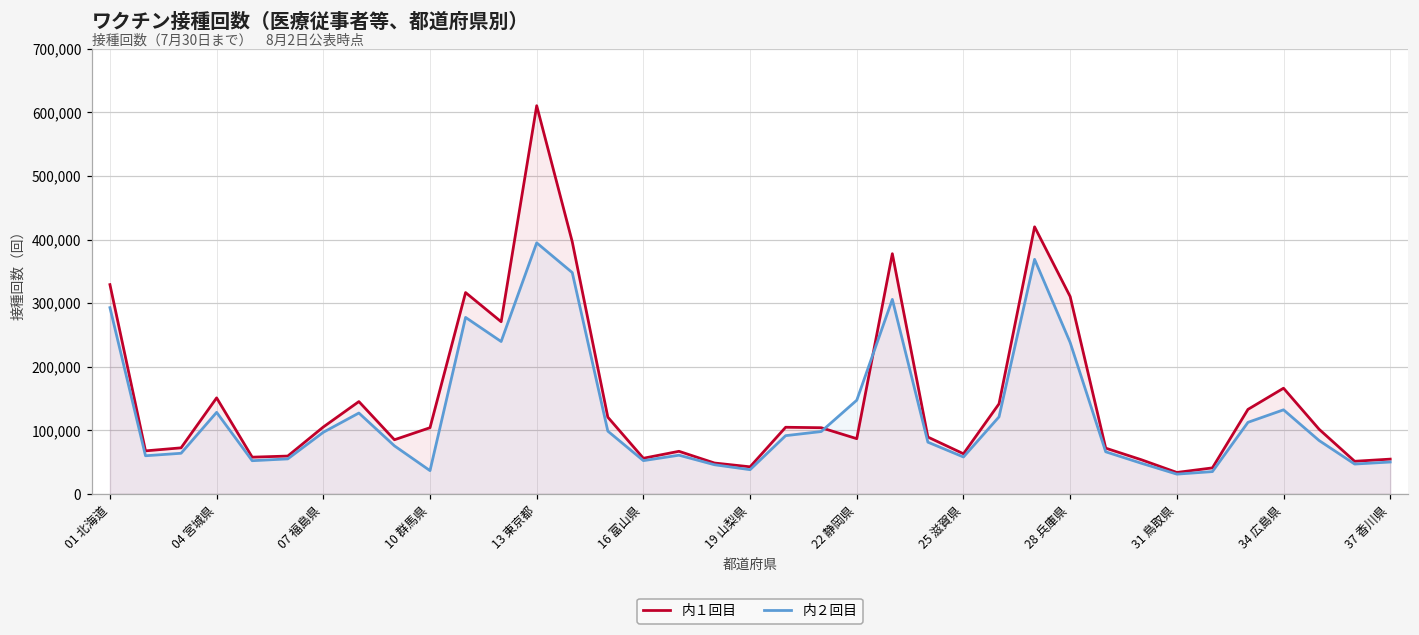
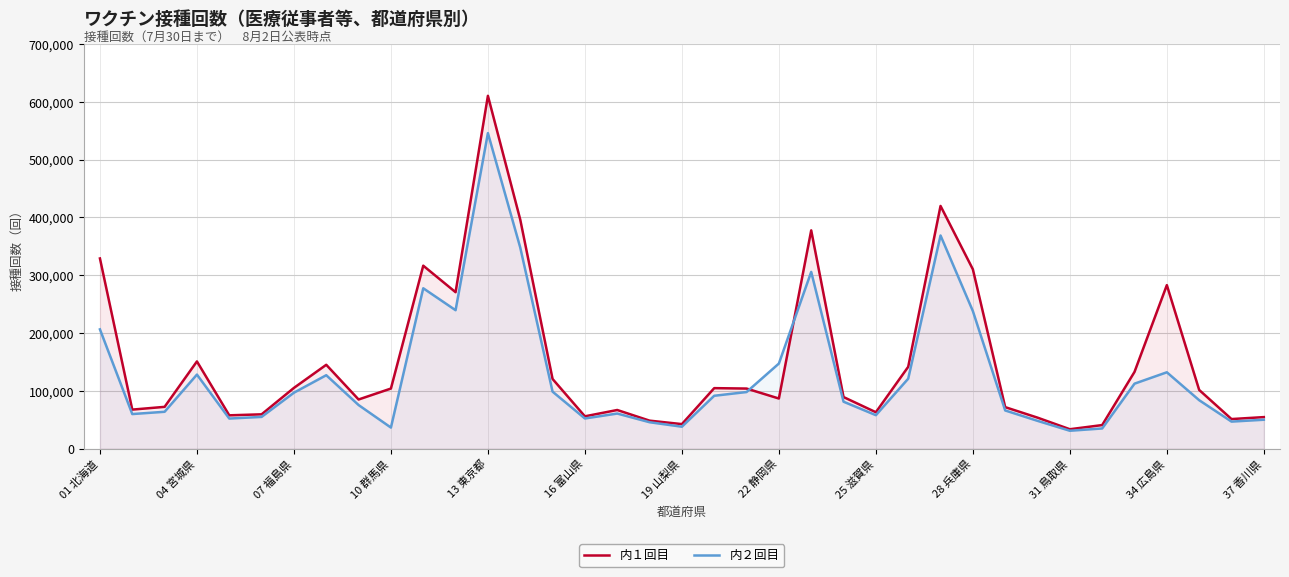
  {
    "内１回目": {
      "01 北海道": "330,000",
      "04 宮城県": "150,000",
      "07 福島県": "110,000",
      "10 群馬県": "100,000",
      "13 東京都": "610,000",
      "19 山梨県": "40,000",
      "22 静岡県": "90,000",
      "25 滋賀県": "60,000",
      "28 兵庫県": "310,000",
-     "34 広島県": "170,000",
+     "34 広島県": "280,000",
      "37 香川県": "50,000"
    },
    "内２回目": {
-     "01 北海道": "290,000",
+     "01 北海道": "210,000",
      "04 宮城県": "130,000",
      "07 福島県": "100,000",
      "10 群馬県": "40,000",
-     "13 東京都": "390,000",
+     "13 東京都": "550,000",
      "19 山梨県": "40,000",
      "22 静岡県": "150,000",
      "25 滋賀県": "60,000",
      "28 兵庫県": "240,000",
      "34 広島県": "130,000",
      "37 香川県": "50,000"
    }
  }
